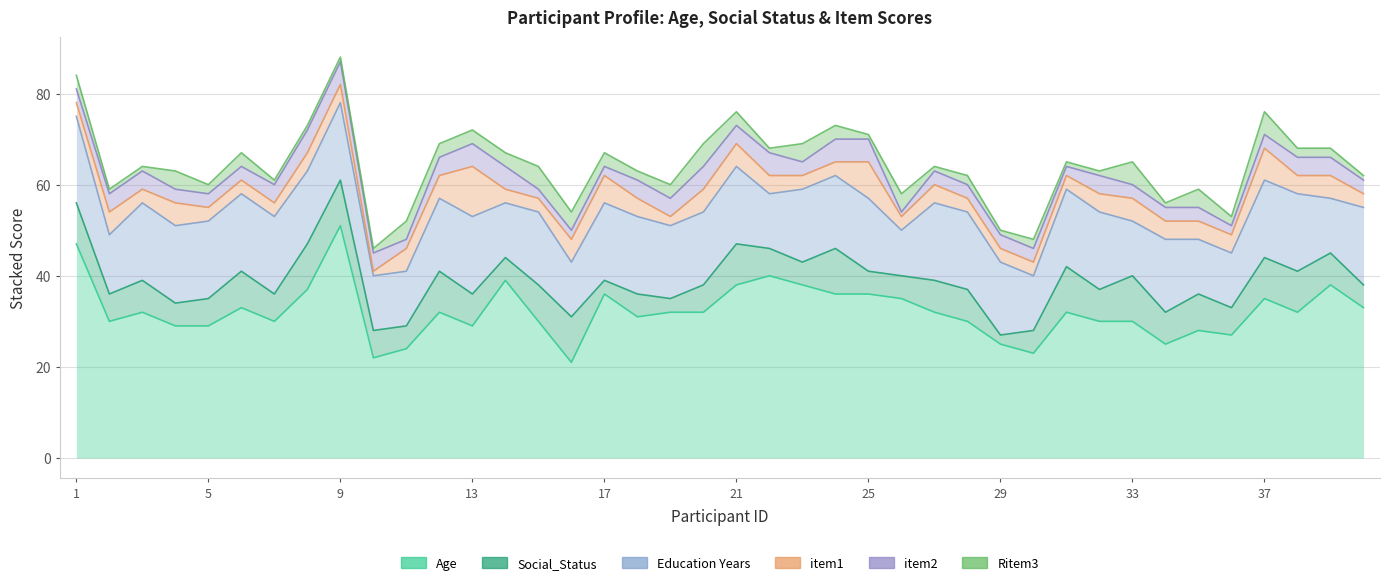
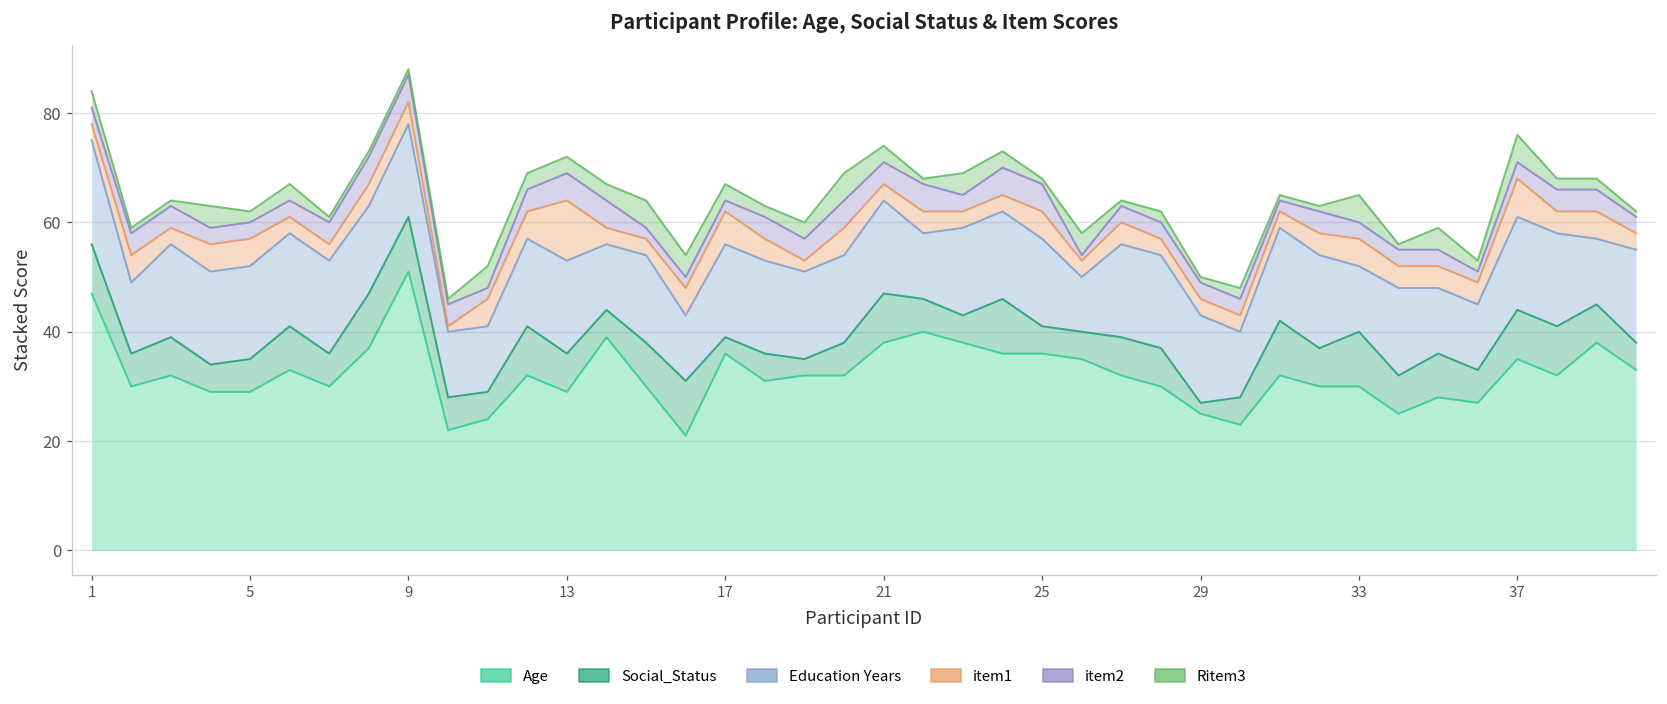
  {
    "item1": {
      "1": 3,
-     "5": 3,
+     "5": 5,
      "9": 4,
      "13": 11,
      "17": 6,
-     "21": 5,
-     "25": 8,
+     "21": 3,
+     "25": 5,
      "29": 3,
      "33": 5,
      "37": 7
    }
  }
